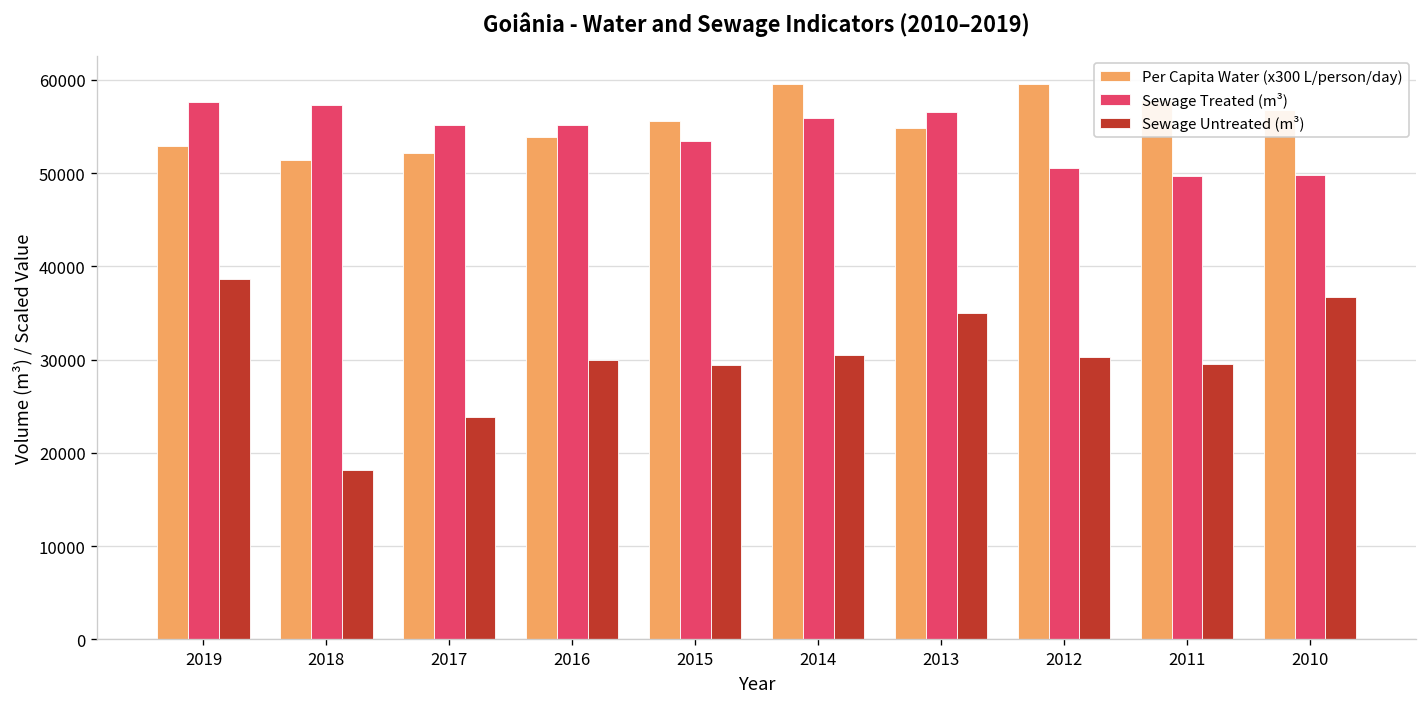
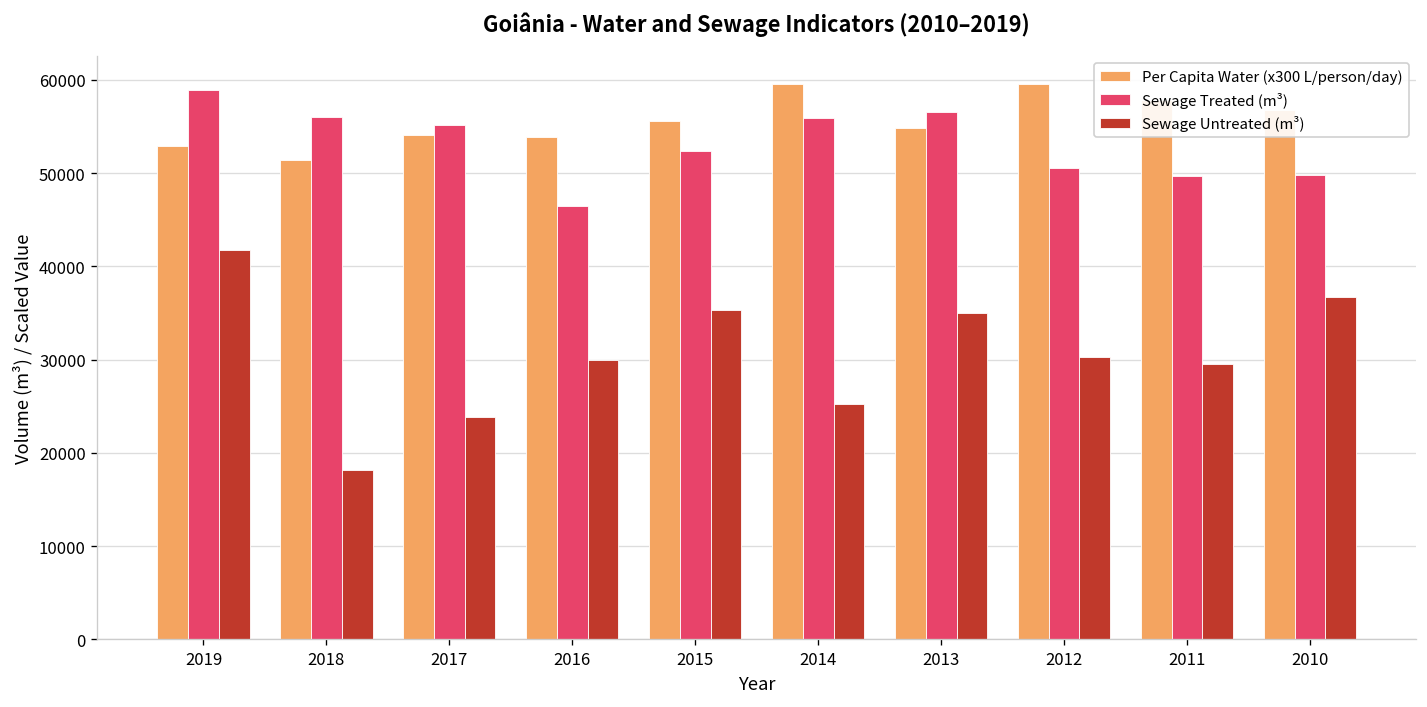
  {
    "Per Capita Water (x300 L/person/day)": {
      "2019": 53000,
      "2018": 51000,
-     "2017": 52000,
+     "2017": 54000,
      "2016": 54000,
      "2015": 56000,
      "2014": 60000,
      "2013": 55000,
      "2012": 60000
    },
    "Sewage Treated (m³)": {
-     "2019": 58000,
-     "2018": 57000,
+     "2019": 59000,
+     "2018": 56000,
      "2017": 55000,
-     "2016": 55000,
-     "2015": 53000,
+     "2016": 46000,
+     "2015": 52000,
      "2014": 56000,
      "2013": 57000,
      "2012": 51000,
      "2011": 50000,
      "2010": 50000
    },
    "Sewage Untreated (m³)": {
-     "2019": 39000,
+     "2019": 42000,
      "2018": 18000,
      "2017": 24000,
      "2016": 30000,
-     "2015": 29000,
-     "2014": 30000,
+     "2015": 35000,
+     "2014": 25000,
      "2013": 35000,
      "2012": 30000,
      "2011": 30000,
      "2010": 37000
    }
  }
